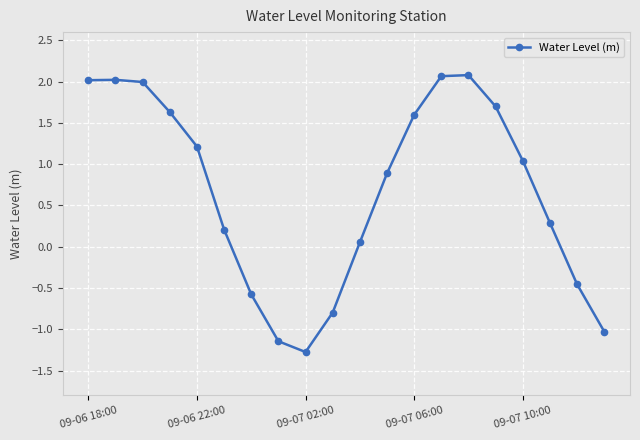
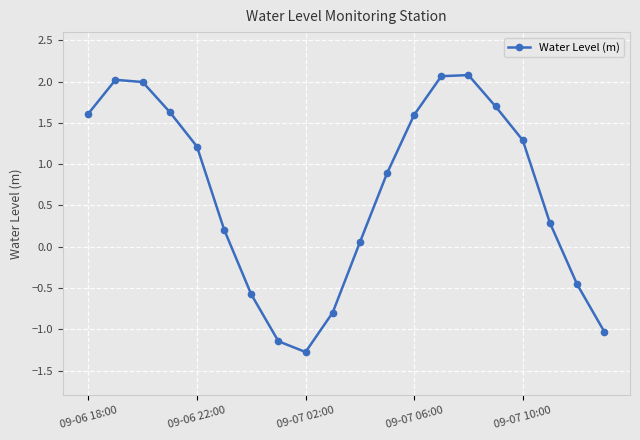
  {
-   "09-06 18:00": 2.0,
+   "09-06 18:00": 1.6,
    "09-06 22:00": 1.2,
    "09-07 02:00": -1.3,
    "09-07 06:00": 1.6,
-   "09-07 10:00": 1.0
+   "09-07 10:00": 1.3
  }
